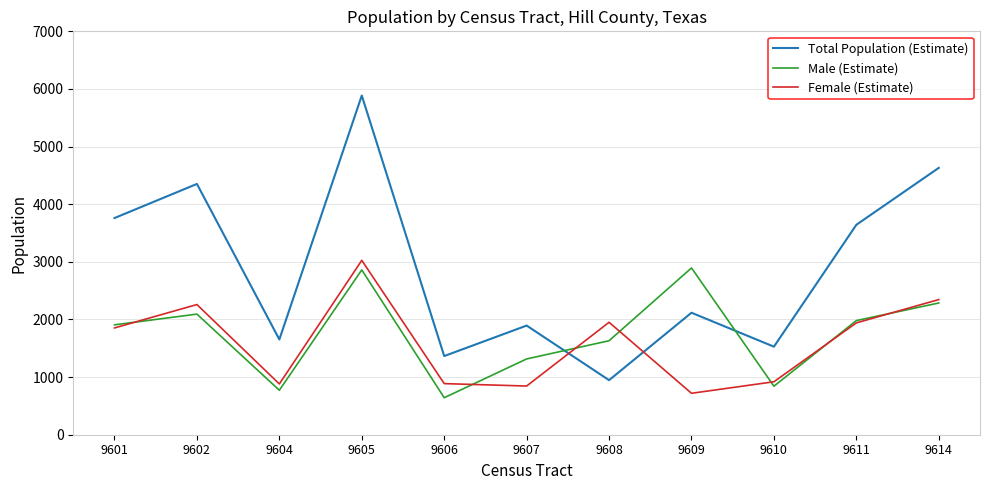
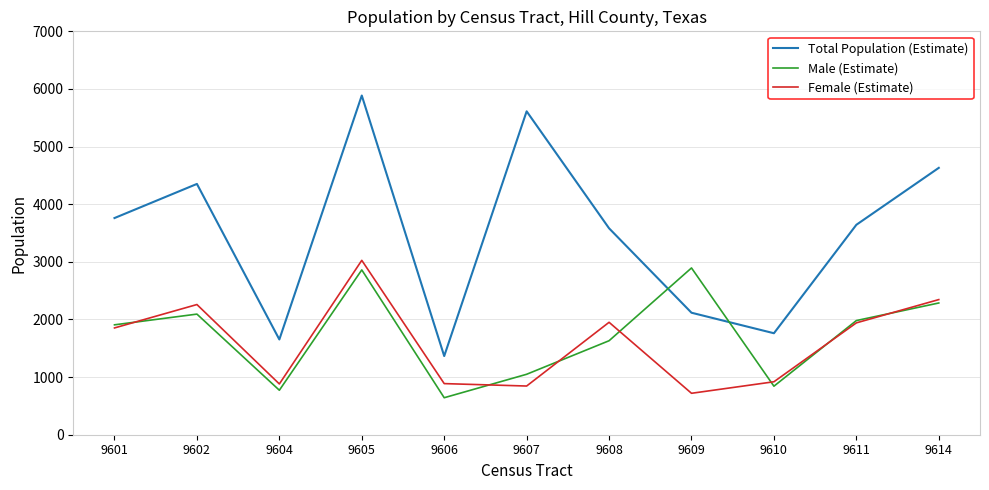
  {
    "Total Population (Estimate)": {
      "9601": 3800,
      "9602": 4400,
      "9604": 1700,
      "9605": 5900,
      "9606": 1400,
-     "9607": 1900,
-     "9608": 900,
+     "9607": 5600,
+     "9608": 3600,
      "9609": 2100,
-     "9610": 1500,
+     "9610": 1800,
      "9611": 3600,
      "9614": 4600
    },
    "Male (Estimate)": {
      "9601": 1900,
      "9602": 2100,
      "9604": 800,
      "9605": 2900,
      "9606": 600,
-     "9607": 1300,
+     "9607": 1000,
      "9608": 1600,
      "9609": 2900,
      "9610": 800,
      "9614": 2300
    },
    "Female (Estimate)": {
      "9601": 1900,
      "9602": 2300,
      "9604": 900,
      "9605": 3000,
      "9606": 900,
      "9607": 800,
      "9608": 2000,
      "9609": 700,
      "9610": 900,
      "9614": 2300
    }
  }
